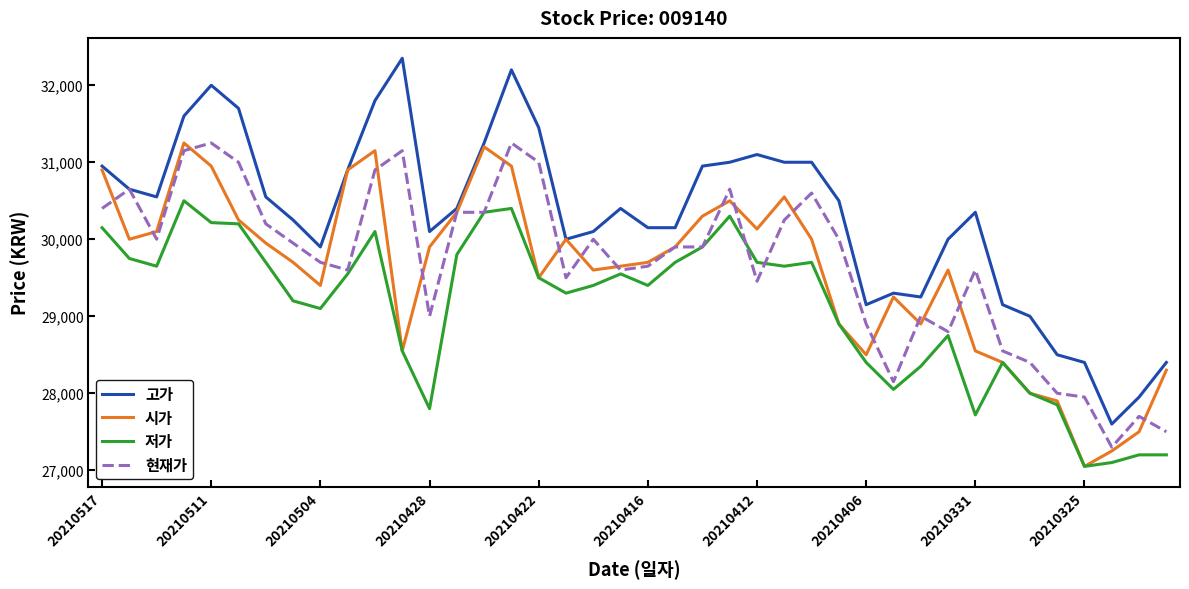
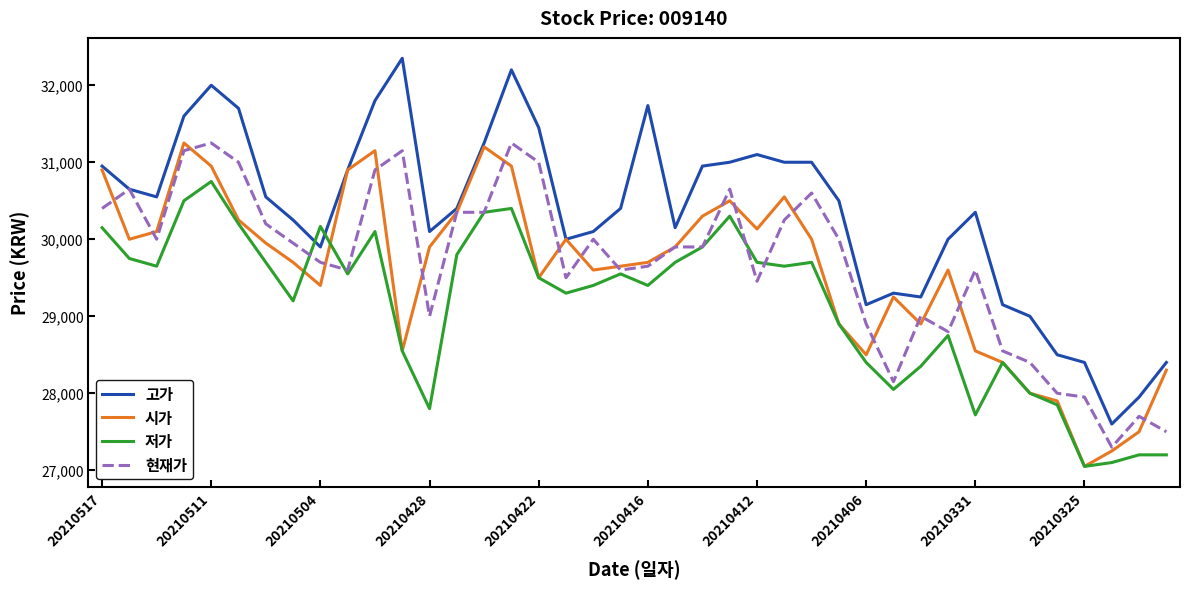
  {
    "고가": {
      "20210517": "31,000",
      "20210511": "32,000",
      "20210504": "29,900",
      "20210428": "30,100",
      "20210422": "31,500",
-     "20210416": "30,200",
+     "20210416": "31,700",
      "20210412": "31,100",
      "20210406": "29,200",
      "20210331": "30,400",
      "20210325": "28,400"
    },
    "시가": {
      "20210517": "30,900",
      "20210511": "31,000",
      "20210504": "29,400",
      "20210428": "29,900",
      "20210416": "29,700",
      "20210412": "30,100",
      "20210406": "28,500",
      "20210331": "28,600"
    },
    "저가": {
      "20210517": "30,200",
-     "20210511": "30,200",
-     "20210504": "29,100",
+     "20210511": "30,800",
+     "20210504": "30,200",
      "20210428": "27,800",
      "20210416": "29,400",
      "20210412": "29,700",
      "20210406": "28,400",
      "20210331": "27,700"
    },
    "현재가": {
      "20210517": "30,400",
      "20210511": "31,300",
      "20210504": "29,700",
      "20210428": "29,000",
      "20210422": "31,000",
      "20210416": "29,700",
      "20210412": "29,500",
      "20210406": "28,900",
      "20210331": "29,600",
      "20210325": "28,000"
    }
  }
